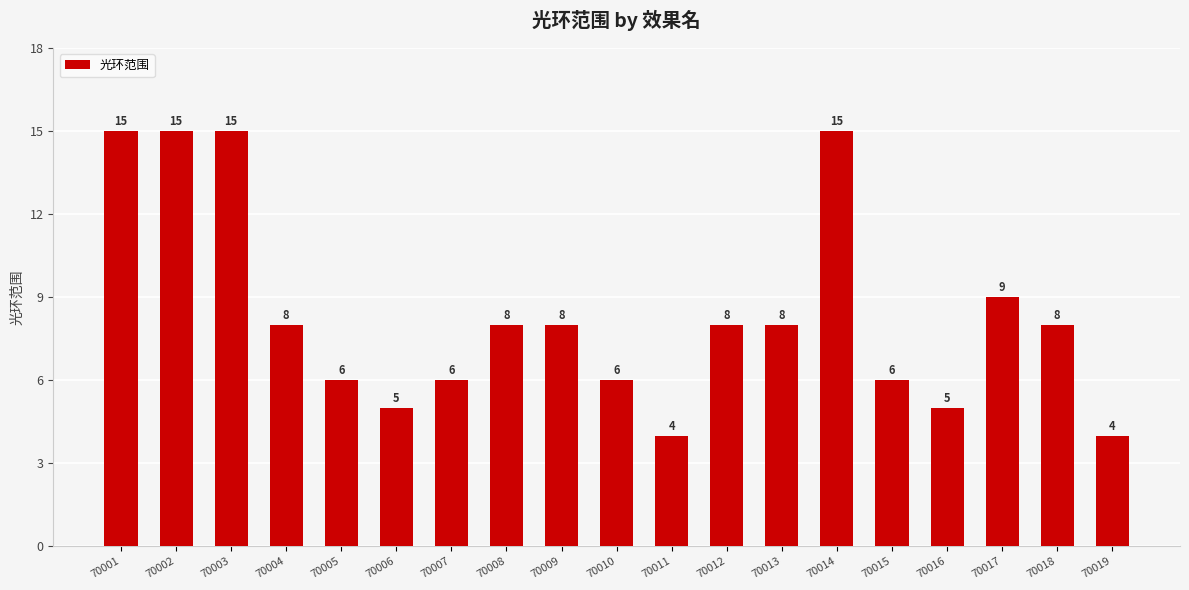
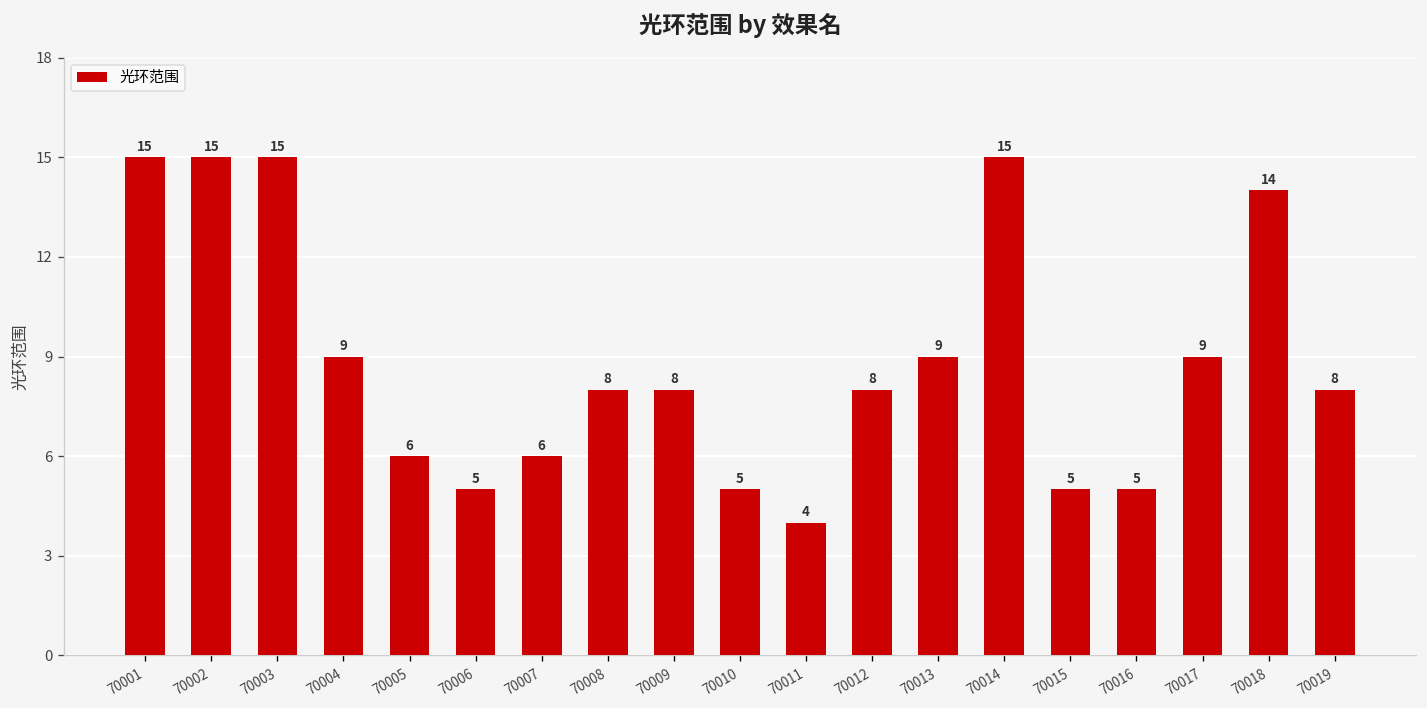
  {
    "70001": 15,
    "70002": 15,
    "70003": 15,
-   "70004": 8,
+   "70004": 9,
    "70005": 6,
    "70006": 5,
    "70007": 6,
    "70008": 8,
    "70009": 8,
-   "70010": 6,
+   "70010": 5,
    "70011": 4,
    "70012": 8,
-   "70013": 8,
+   "70013": 9,
    "70014": 15,
-   "70015": 6,
+   "70015": 5,
    "70016": 5,
    "70017": 9,
-   "70018": 8,
-   "70019": 4
+   "70018": 14,
+   "70019": 8
  }
